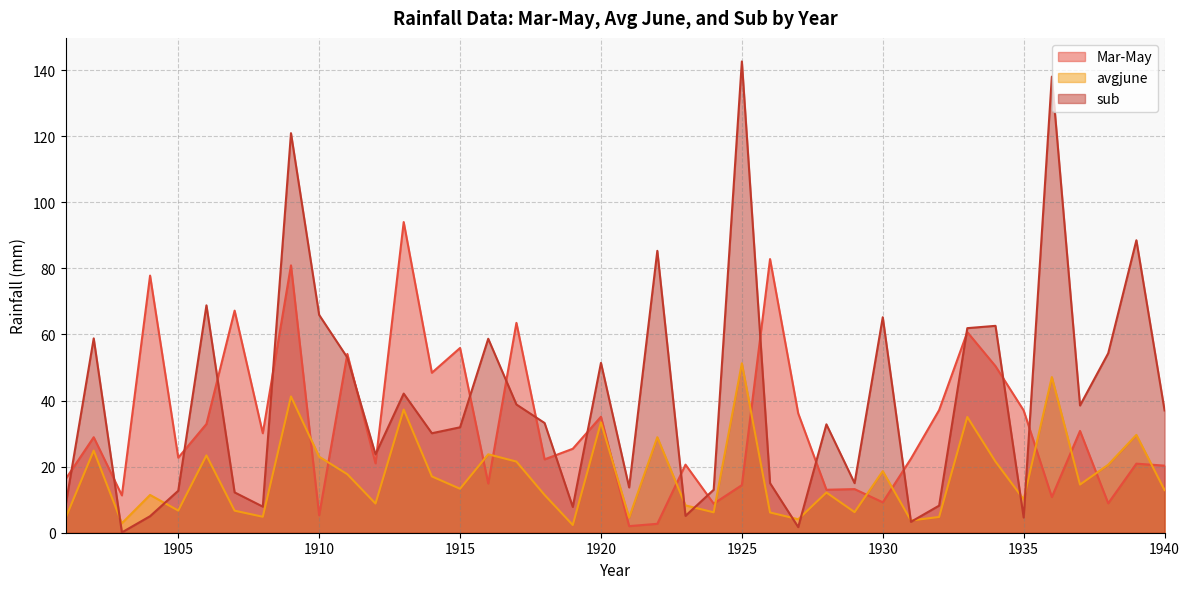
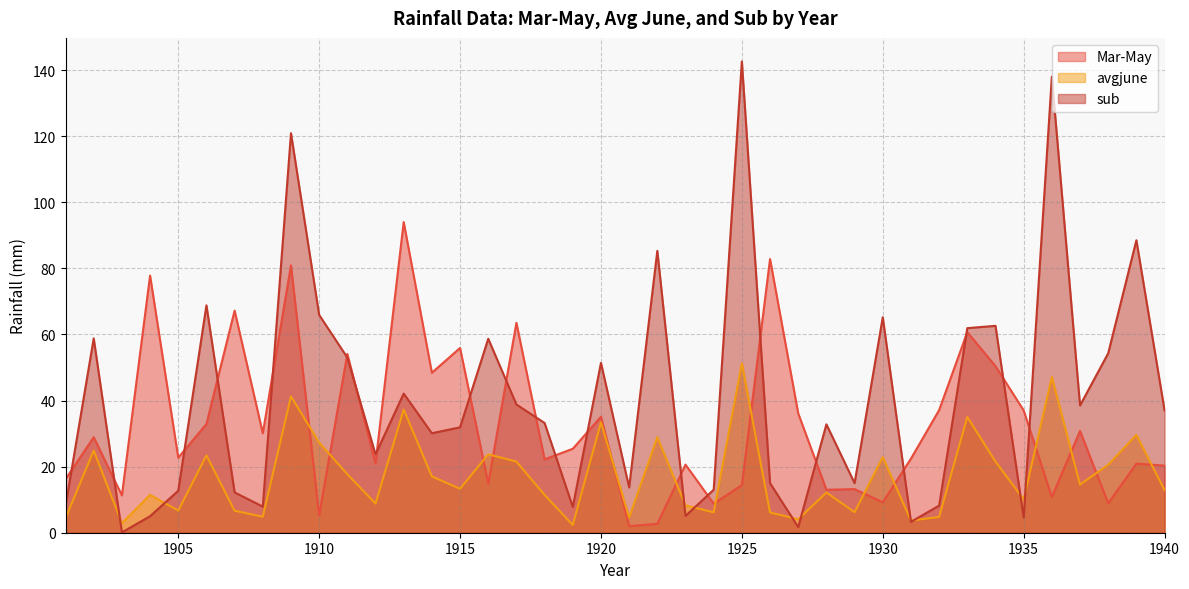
  {
    "avgjune": {
      "1905": 7,
-     "1910": 23,
+     "1910": 27,
      "1915": 13,
      "1920": 33,
      "1925": 51,
-     "1930": 19,
+     "1930": 23,
      "1935": 10,
      "1940": 13
    }
  }
